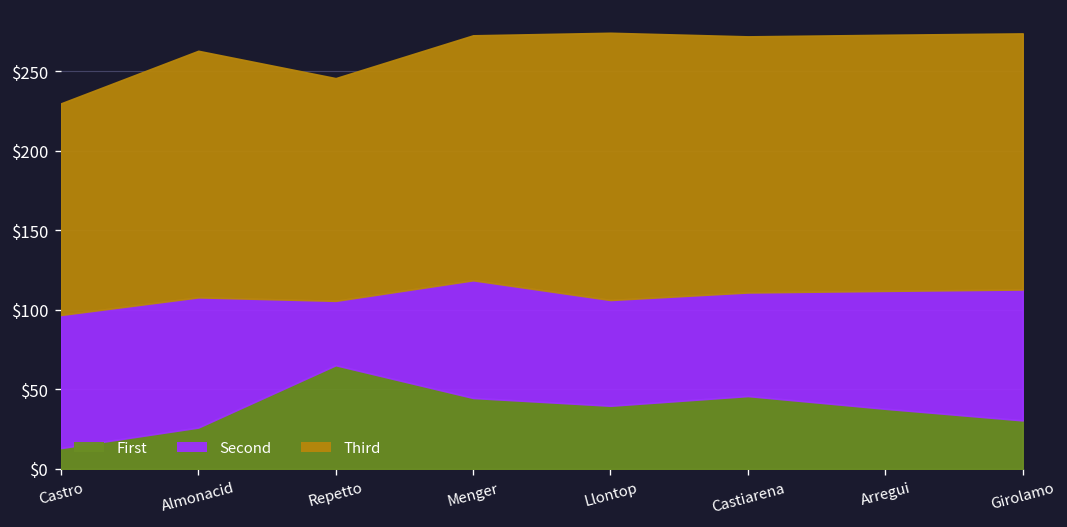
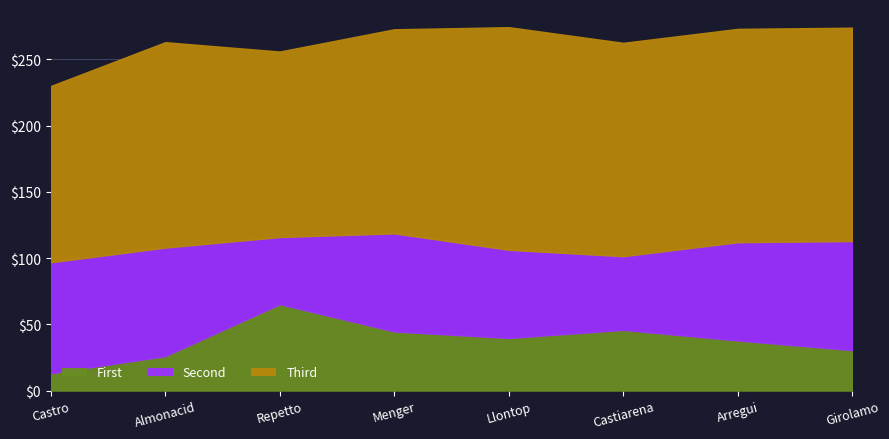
  {
    "First": {
      "Castro": "$13",
      "Almonacid": "$26",
      "Repetto": "$65",
      "Menger": "$45",
      "Llontop": "$40",
      "Castiarena": "$46",
      "Arregui": "$38",
      "Girolamo": "$31"
    },
    "Second": {
      "Castro": "$84",
      "Almonacid": "$82",
-     "Repetto": "$40",
+     "Repetto": "$51",
      "Menger": "$74",
      "Llontop": "$67",
-     "Castiarena": "$65",
+     "Castiarena": "$56",
      "Arregui": "$74",
      "Girolamo": "$82"
    },
    "Third": {
      "Castro": "$133",
      "Almonacid": "$155",
      "Repetto": "$140",
      "Menger": "$154",
      "Llontop": "$168",
      "Castiarena": "$161",
      "Arregui": "$161",
      "Girolamo": "$161"
    }
  }
